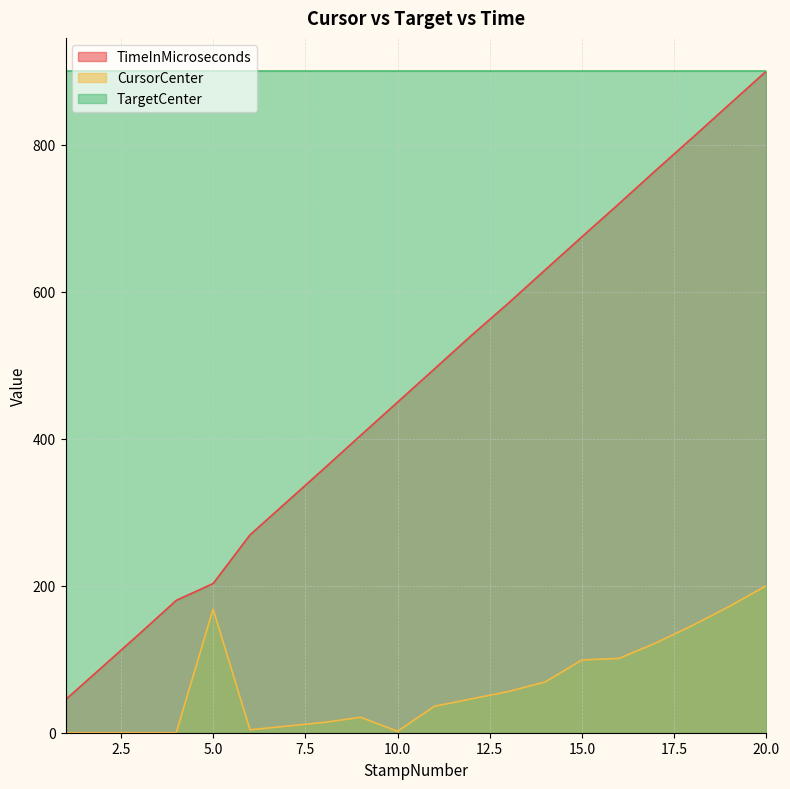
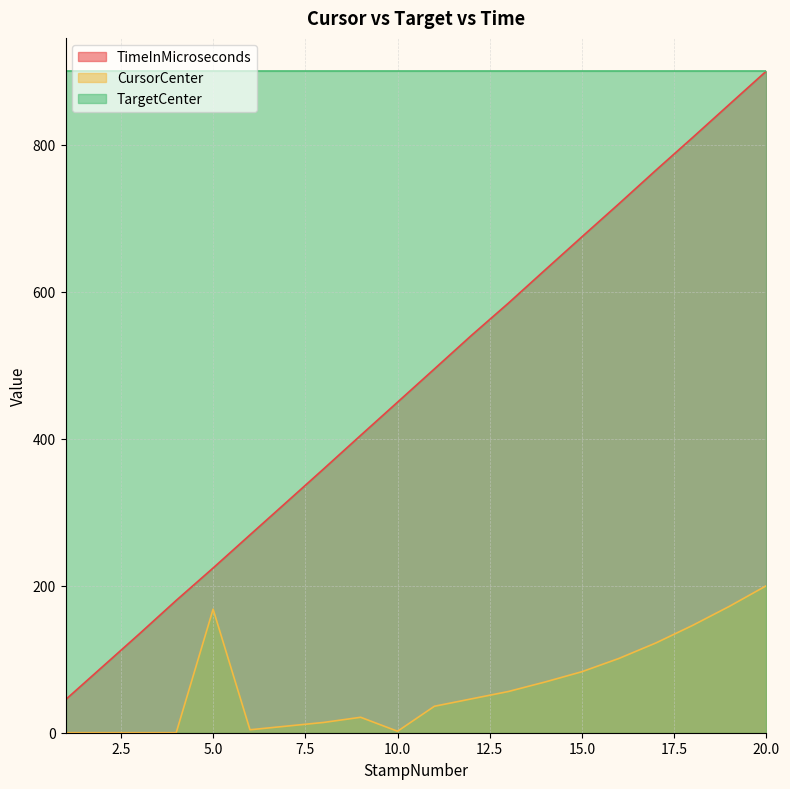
  {
    "TimeInMicroseconds": {
-     "5.0": 200,
+     "5.0": 220,
      "10.0": 450,
      "15.0": 670
    },
    "CursorCenter": {
      "5.0": 170,
      "10.0": 0,
-     "15.0": 100,
+     "15.0": 80,
      "20.0": 200
    },
    "TargetCenter": {
      "10.0": 900,
      "15.0": 900
    }
  }
